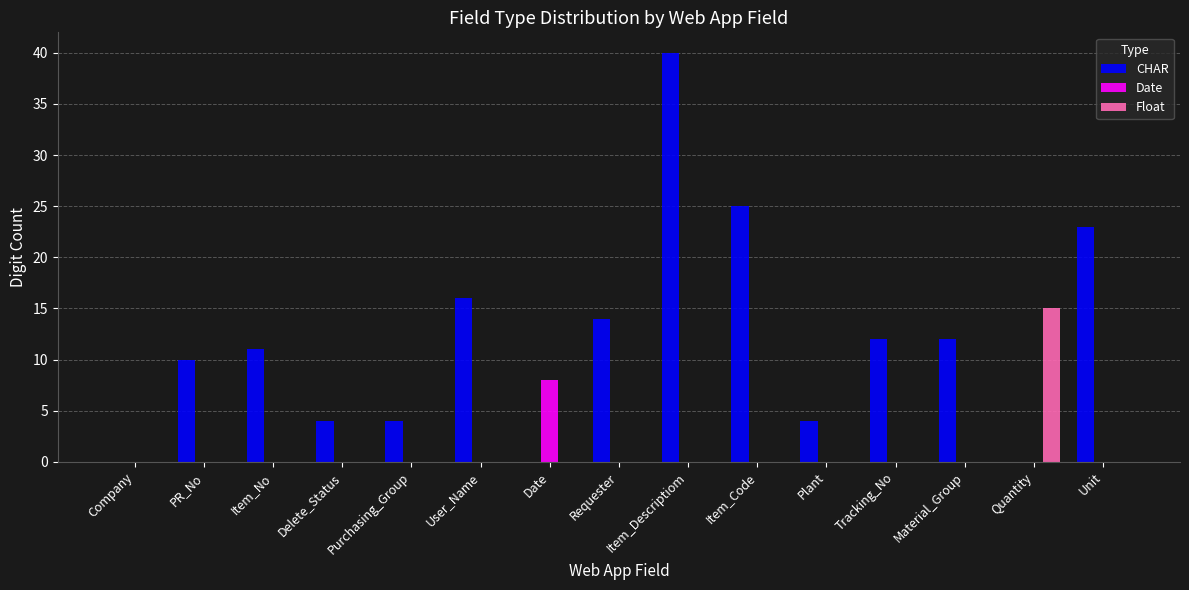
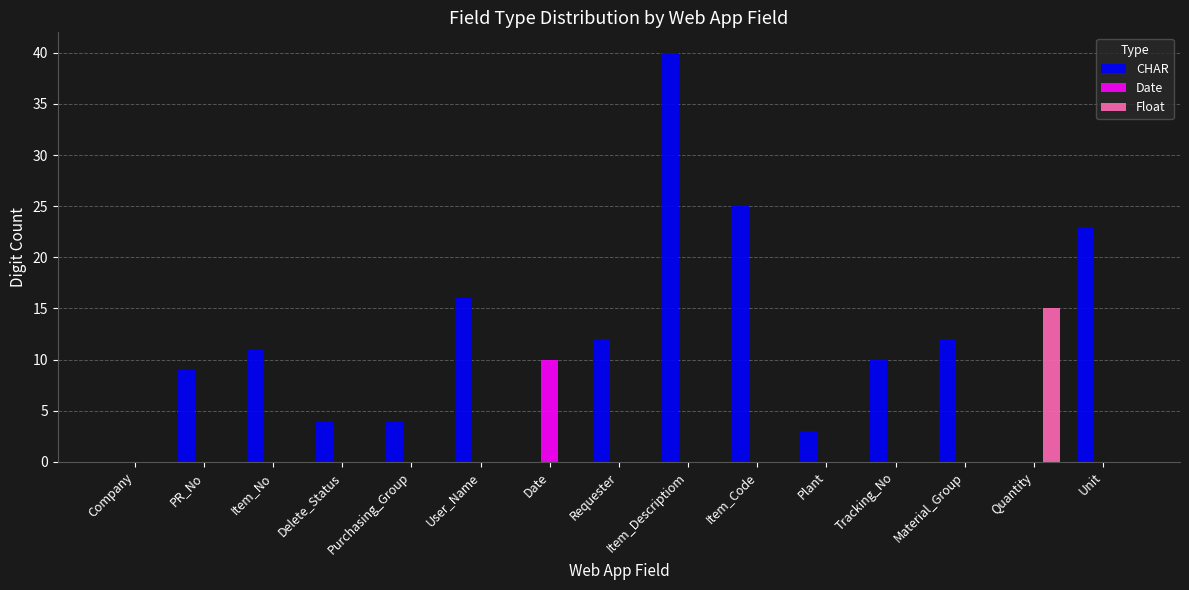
  {
    "CHAR": {
      "Company": 0,
-     "PR_No": 10,
+     "PR_No": 9,
      "Item_No": 11,
      "Delete_Status": 4,
      "Purchasing_Group": 4,
      "User_Name": 16,
      "Date": 0,
-     "Requester": 14,
+     "Requester": 12,
      "Item_Descriptiom": 40,
      "Item_Code": 25,
-     "Plant": 4,
-     "Tracking_No": 12,
+     "Plant": 3,
+     "Tracking_No": 10,
      "Material_Group": 12,
      "Quantity": 0,
      "Unit": 23
    },
    "Date": {
      "Company": 0,
      "PR_No": 0,
      "Item_No": 0,
      "Delete_Status": 0,
      "Purchasing_Group": 0,
      "User_Name": 0,
-     "Date": 8,
+     "Date": 10,
      "Requester": 0,
      "Item_Descriptiom": 0,
      "Item_Code": 0,
      "Plant": 0,
      "Tracking_No": 0,
      "Material_Group": 0,
      "Quantity": 0,
      "Unit": 0
    },
    "Float": {
      "Company": 0,
      "PR_No": 0,
      "Item_No": 0,
      "Delete_Status": 0,
      "Purchasing_Group": 0,
      "User_Name": 0,
      "Date": 0,
      "Requester": 0,
      "Item_Descriptiom": 0,
      "Item_Code": 0,
      "Plant": 0,
      "Tracking_No": 0,
      "Material_Group": 0,
      "Quantity": 15,
      "Unit": 0
    }
  }
